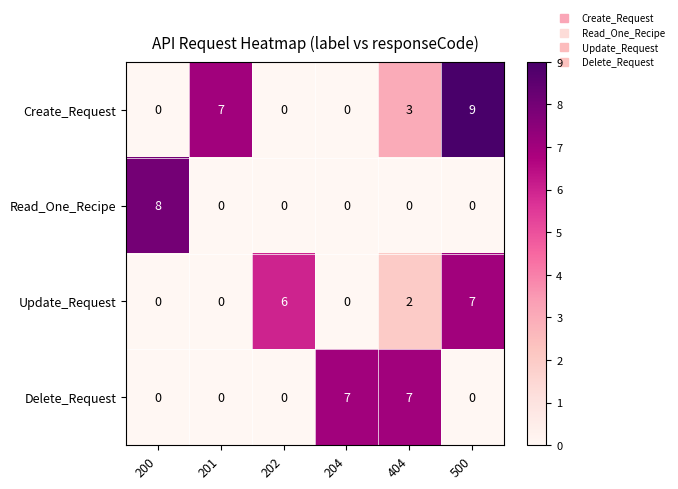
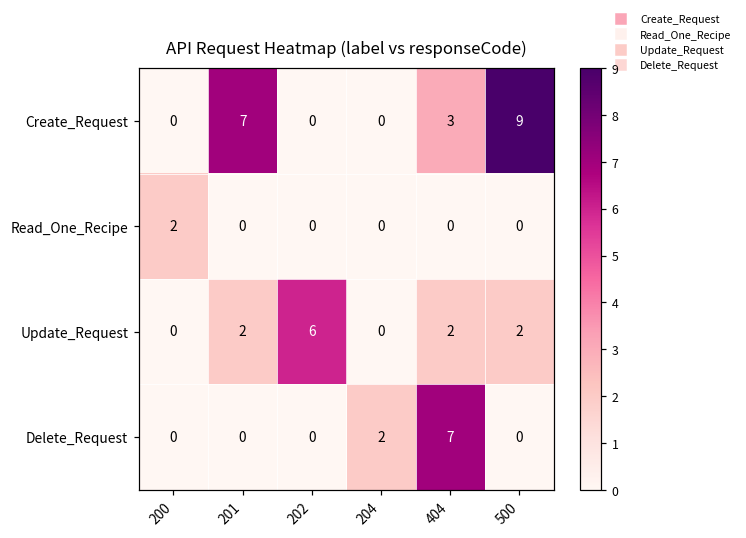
  {
    "Create_Request": {
      "200": 0,
      "201": 7,
      "202": 0,
      "204": 0,
      "404": 3,
      "500": 9
    },
    "Read_One_Recipe": {
-     "200": 8,
+     "200": 2,
      "201": 0,
      "202": 0,
      "204": 0,
      "404": 0,
      "500": 0
    },
    "Update_Request": {
      "200": 0,
-     "201": 0,
+     "201": 2,
      "202": 6,
      "204": 0,
      "404": 2,
-     "500": 7
+     "500": 2
    },
    "Delete_Request": {
      "200": 0,
      "201": 0,
      "202": 0,
-     "204": 7,
+     "204": 2,
      "404": 7,
      "500": 0
    }
  }
